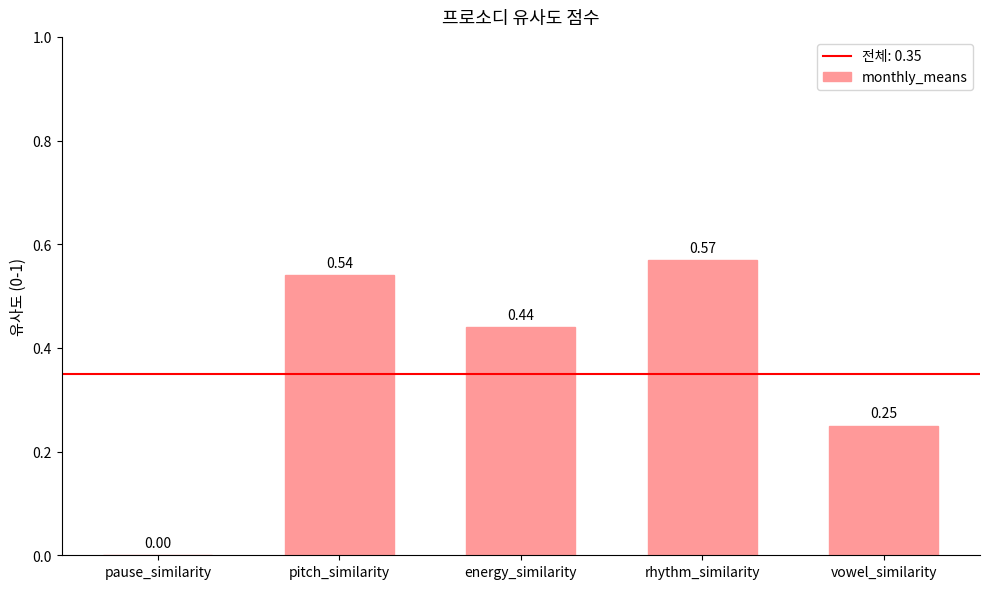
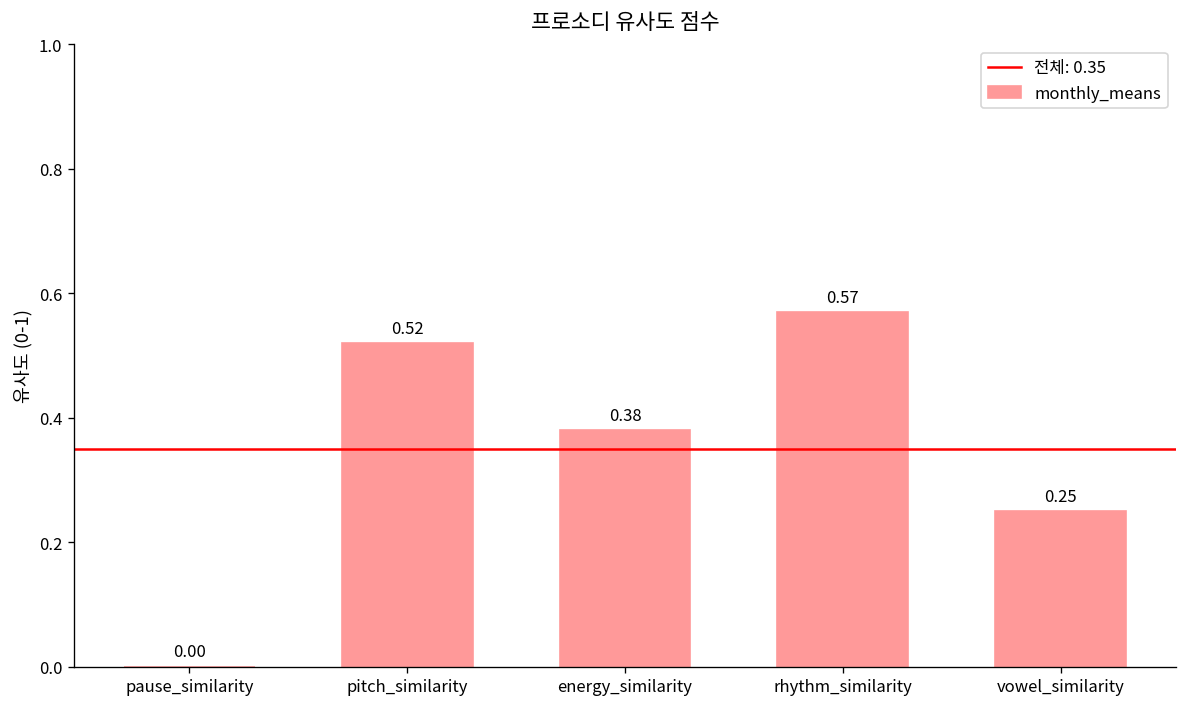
  {
    "pause_similarity": 0.00,
-   "pitch_similarity": 0.54,
-   "energy_similarity": 0.44,
+   "pitch_similarity": 0.52,
+   "energy_similarity": 0.38,
    "rhythm_similarity": 0.57,
    "vowel_similarity": 0.25
  }
